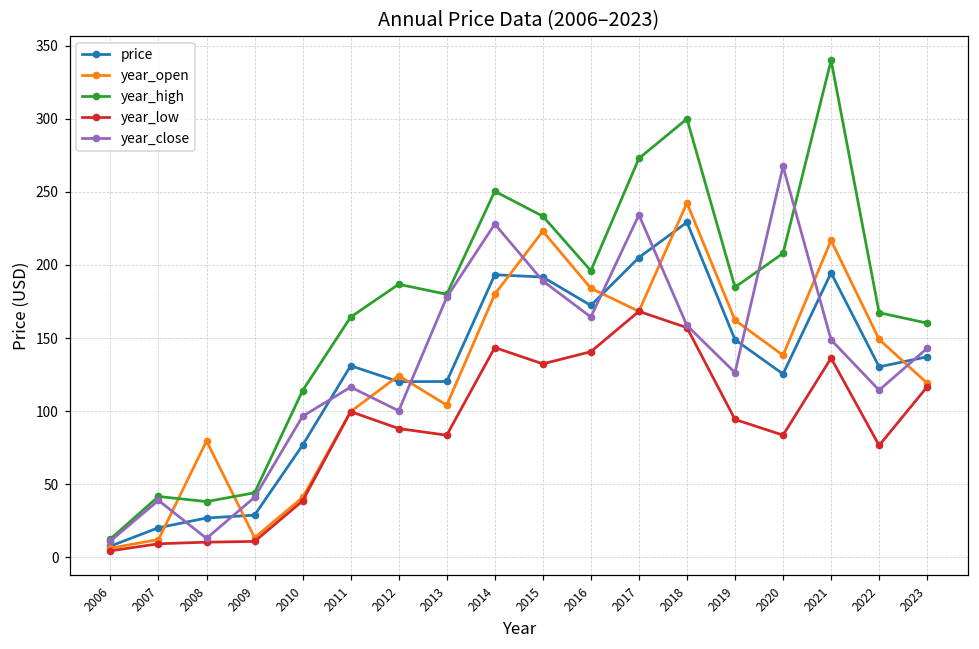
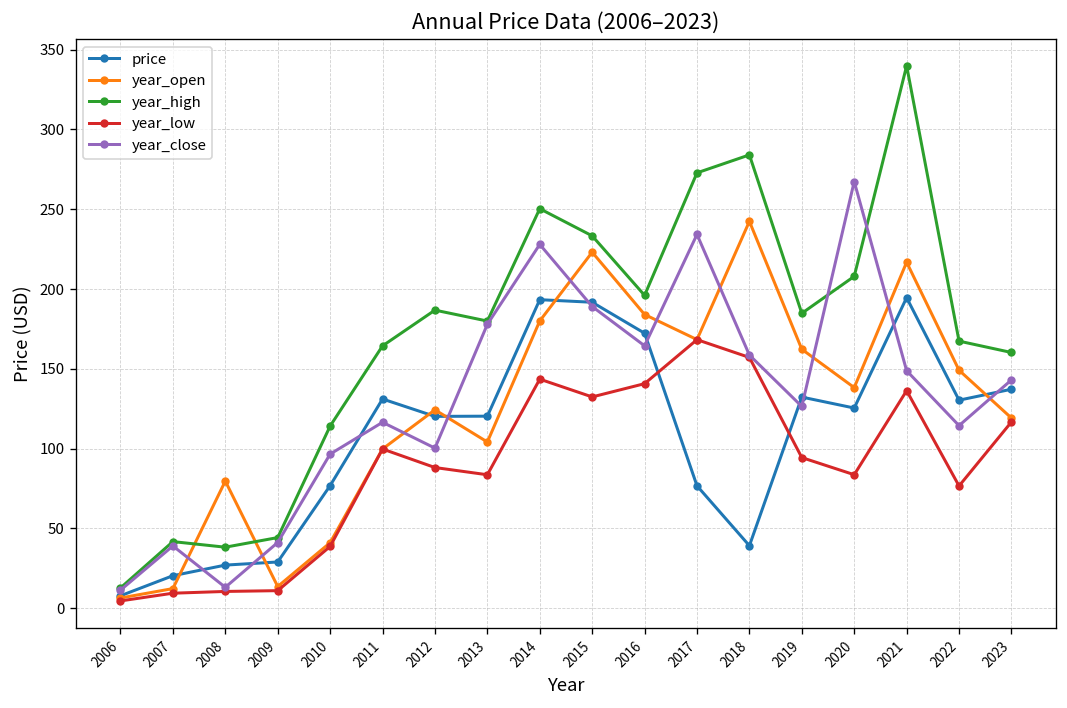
  {
    "price": {
      "2007": 20,
      "2008": 27,
      "2009": 29,
      "2010": 77,
      "2011": 131,
      "2012": 120,
      "2013": 120,
      "2014": 193,
      "2015": 192,
      "2016": 172,
-     "2017": 205,
-     "2018": 229,
-     "2019": 149,
+     "2017": 77,
+     "2018": 39,
+     "2019": 132,
      "2020": 125,
      "2021": 195,
      "2022": 130,
      "2023": 137
    },
    "year_open": {
      "2007": 12,
      "2008": 80,
      "2009": 14,
      "2010": 41,
      "2012": 124,
      "2013": 104,
      "2014": 180,
      "2015": 223,
      "2016": 184,
      "2018": 242,
      "2019": 162,
      "2020": 138,
      "2021": 217,
      "2022": 149,
      "2023": 119
    },
    "year_high": {
      "2007": 42,
      "2008": 38,
      "2009": 44,
      "2010": 114,
      "2011": 164,
      "2012": 187,
      "2013": 180,
      "2014": 250,
      "2015": 233,
      "2016": 196,
      "2017": 273,
-     "2018": 300,
+     "2018": 284,
      "2019": 185,
      "2020": 208,
      "2021": 340,
      "2022": 167,
      "2023": 160
    },
    "year_low": {
      "2007": 9,
      "2008": 10,
      "2009": 11,
      "2010": 39,
      "2012": 88,
      "2013": 84,
      "2014": 144,
      "2015": 132,
      "2016": 141,
      "2019": 94,
      "2020": 84,
      "2021": 136,
      "2022": 77,
      "2023": 117
    },
    "year_close": {
      "2007": 39,
      "2008": 13,
      "2009": 41,
      "2010": 97,
      "2011": 116,
      "2012": 100,
      "2013": 178,
      "2014": 228,
      "2015": 189,
      "2016": 164,
      "2017": 234,
      "2019": 126,
      "2020": 267,
      "2021": 149,
      "2022": 114,
      "2023": 143
    }
  }
